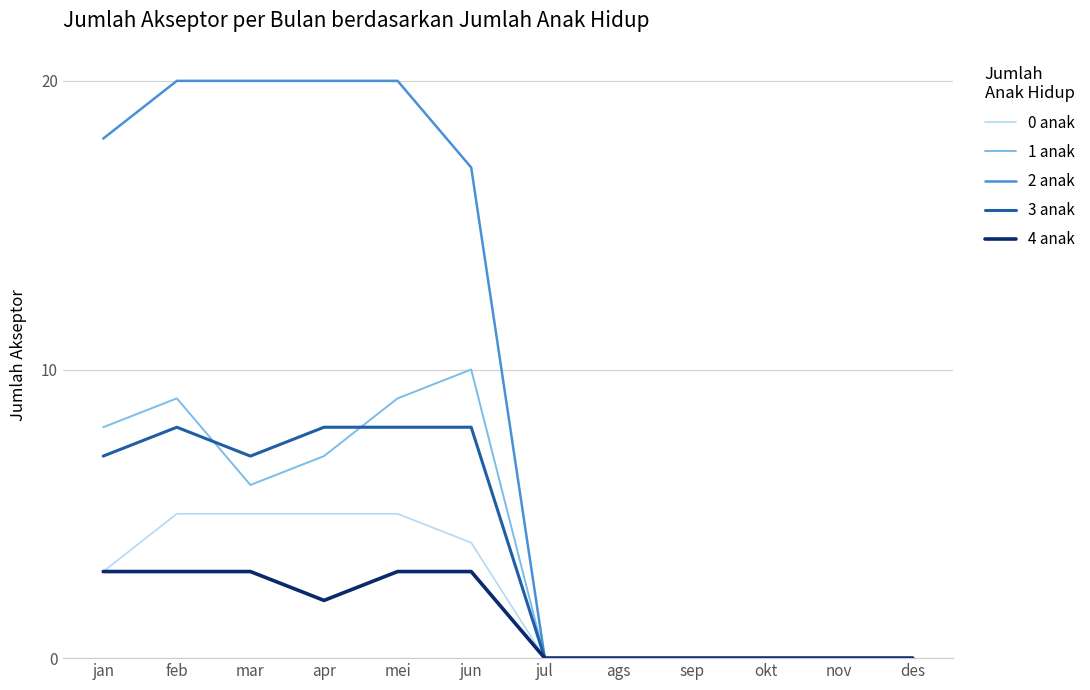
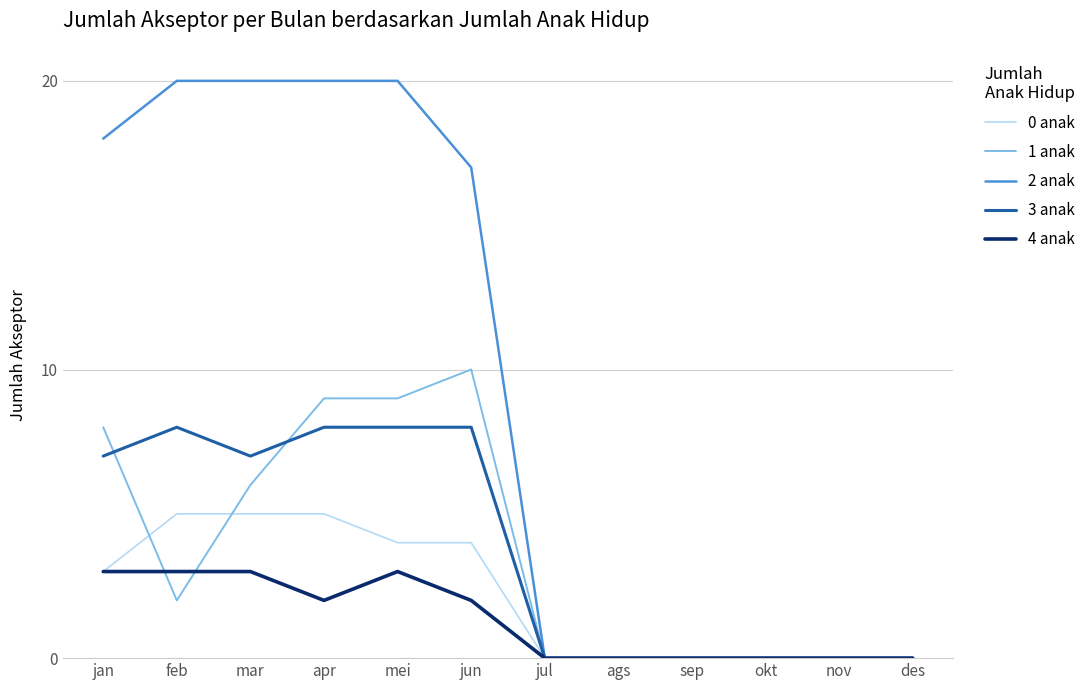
  {
    "0 anak": {
      "feb": 5,
      "mar": 5,
      "apr": 5,
-     "mei": 5,
+     "mei": 4,
      "jun": 4
    },
    "1 anak": {
      "jan": 8,
-     "feb": 9,
+     "feb": 2,
      "mar": 6,
-     "apr": 7,
+     "apr": 9,
      "mei": 9,
      "jun": 10
    },
    "2 anak": {
      "jan": 18,
      "feb": 20,
      "mar": 20,
      "apr": 20,
      "mei": 20,
      "jun": 17
    },
    "3 anak": {
      "jan": 7,
      "feb": 8,
      "mar": 7,
      "apr": 8,
      "mei": 8,
      "jun": 8
    },
    "4 anak": {
      "feb": 3,
      "mar": 3,
      "apr": 2,
      "mei": 3,
-     "jun": 3
+     "jun": 2
    }
  }
